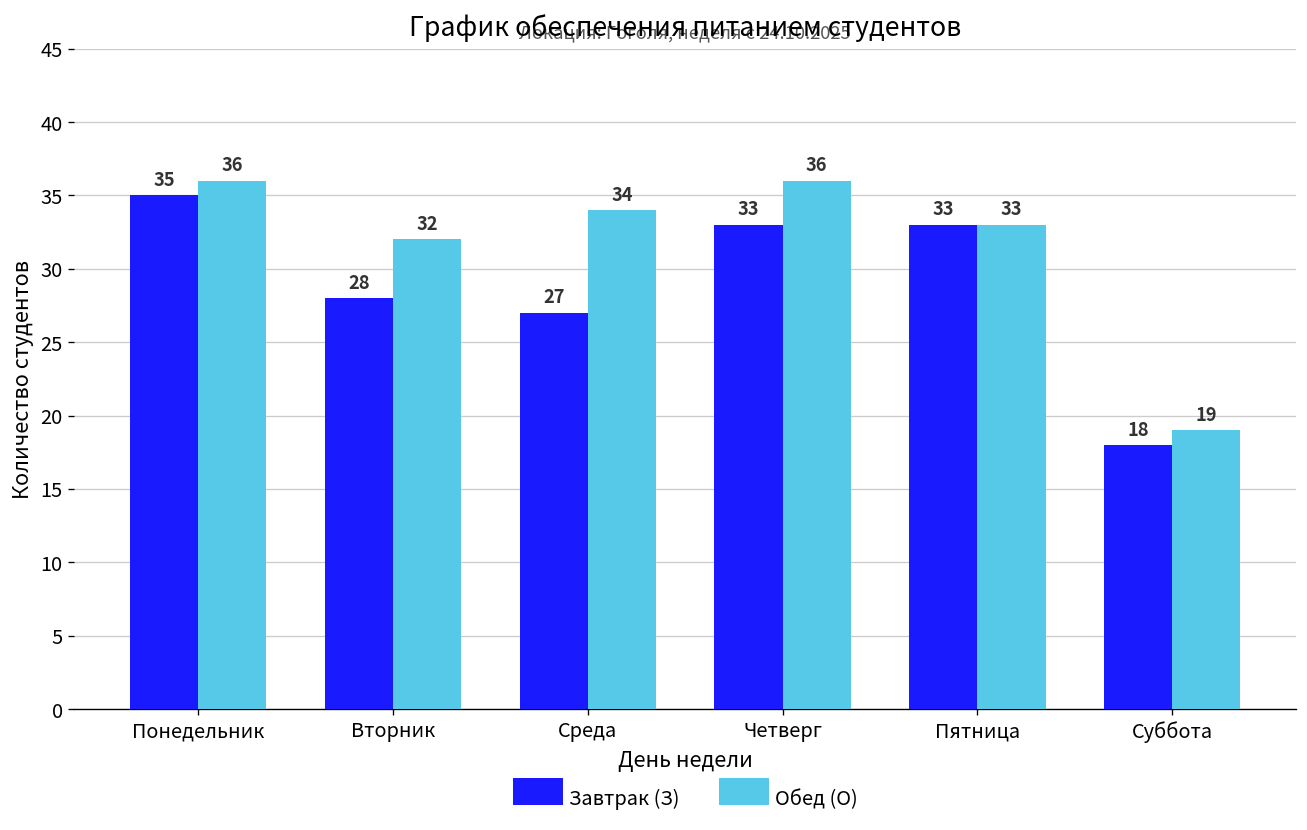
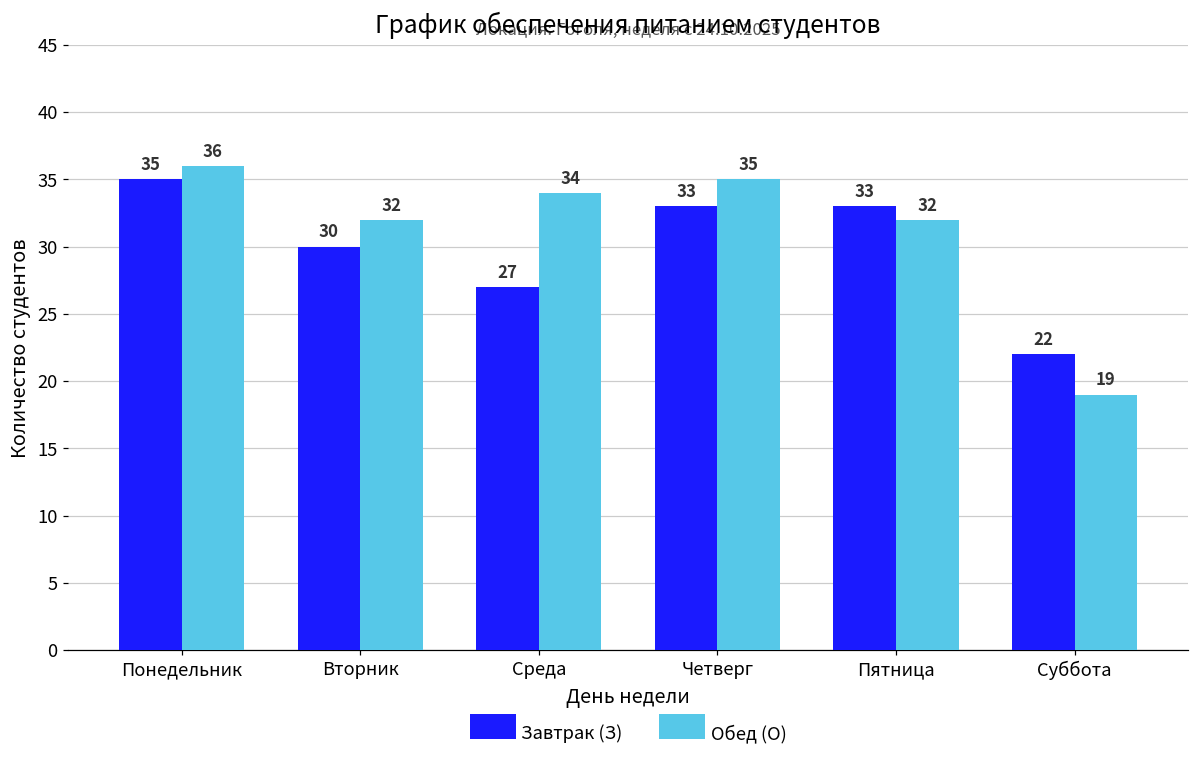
  {
    "Завтрак (З)": {
      "Понедельник": 35,
-     "Вторник": 28,
+     "Вторник": 30,
      "Среда": 27,
      "Четверг": 33,
      "Пятница": 33,
-     "Суббота": 18
+     "Суббота": 22
    },
    "Обед (О)": {
      "Понедельник": 36,
      "Вторник": 32,
      "Среда": 34,
-     "Четверг": 36,
-     "Пятница": 33,
+     "Четверг": 35,
+     "Пятница": 32,
      "Суббота": 19
    }
  }
